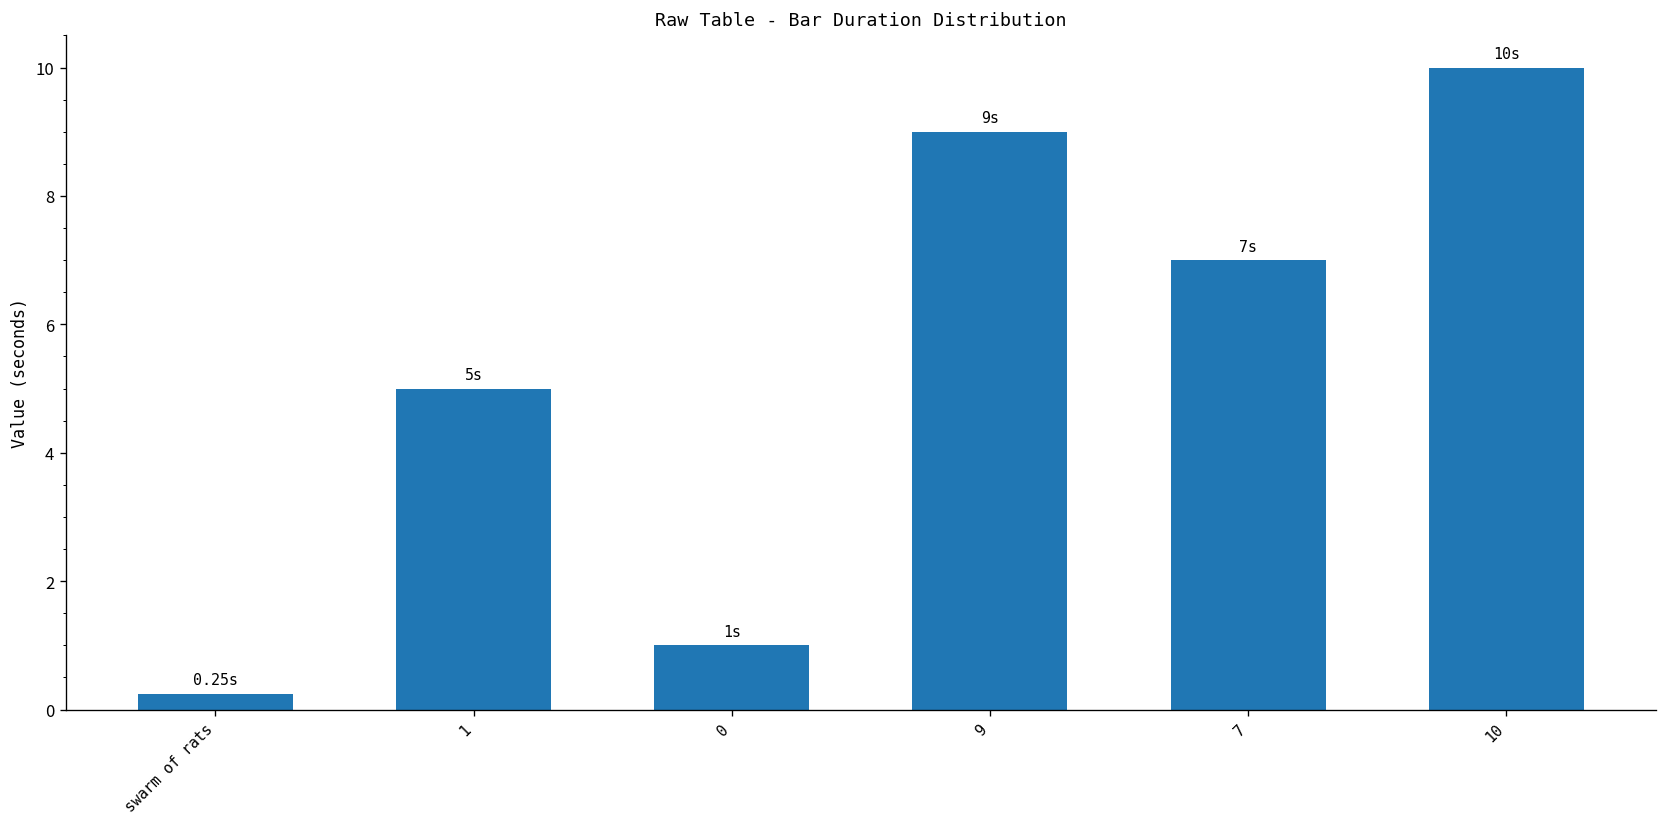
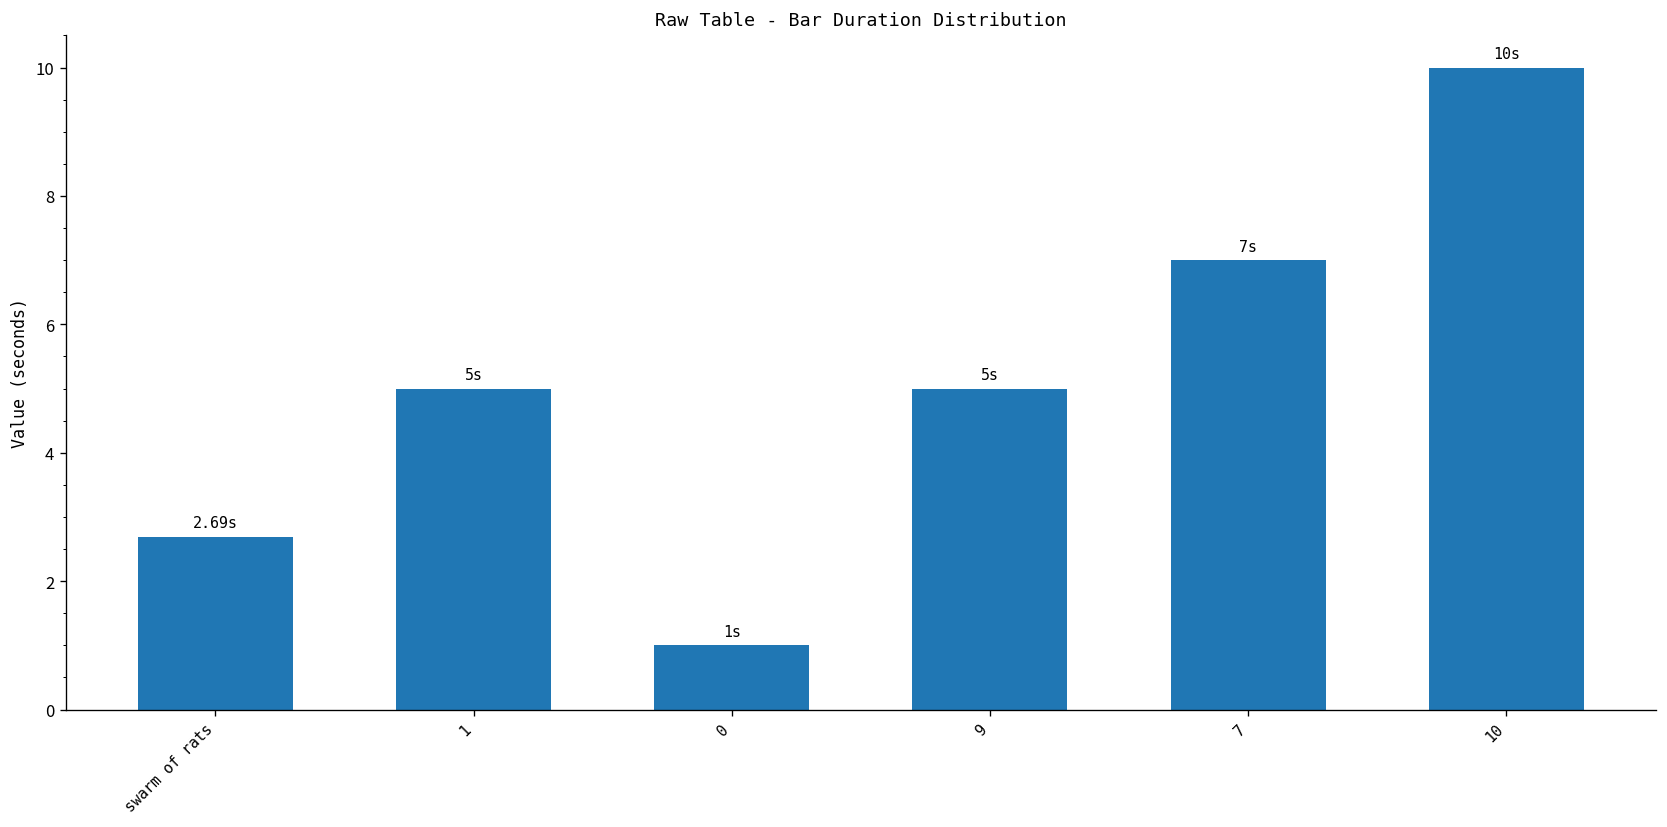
  {
-   "swarm of rats": "0.25s",
+   "swarm of rats": "2.69s",
    "1": "5s",
    "0": "1s",
-   "9": "9s",
+   "9": "5s",
    "7": "7s",
    "10": "10s"
  }
